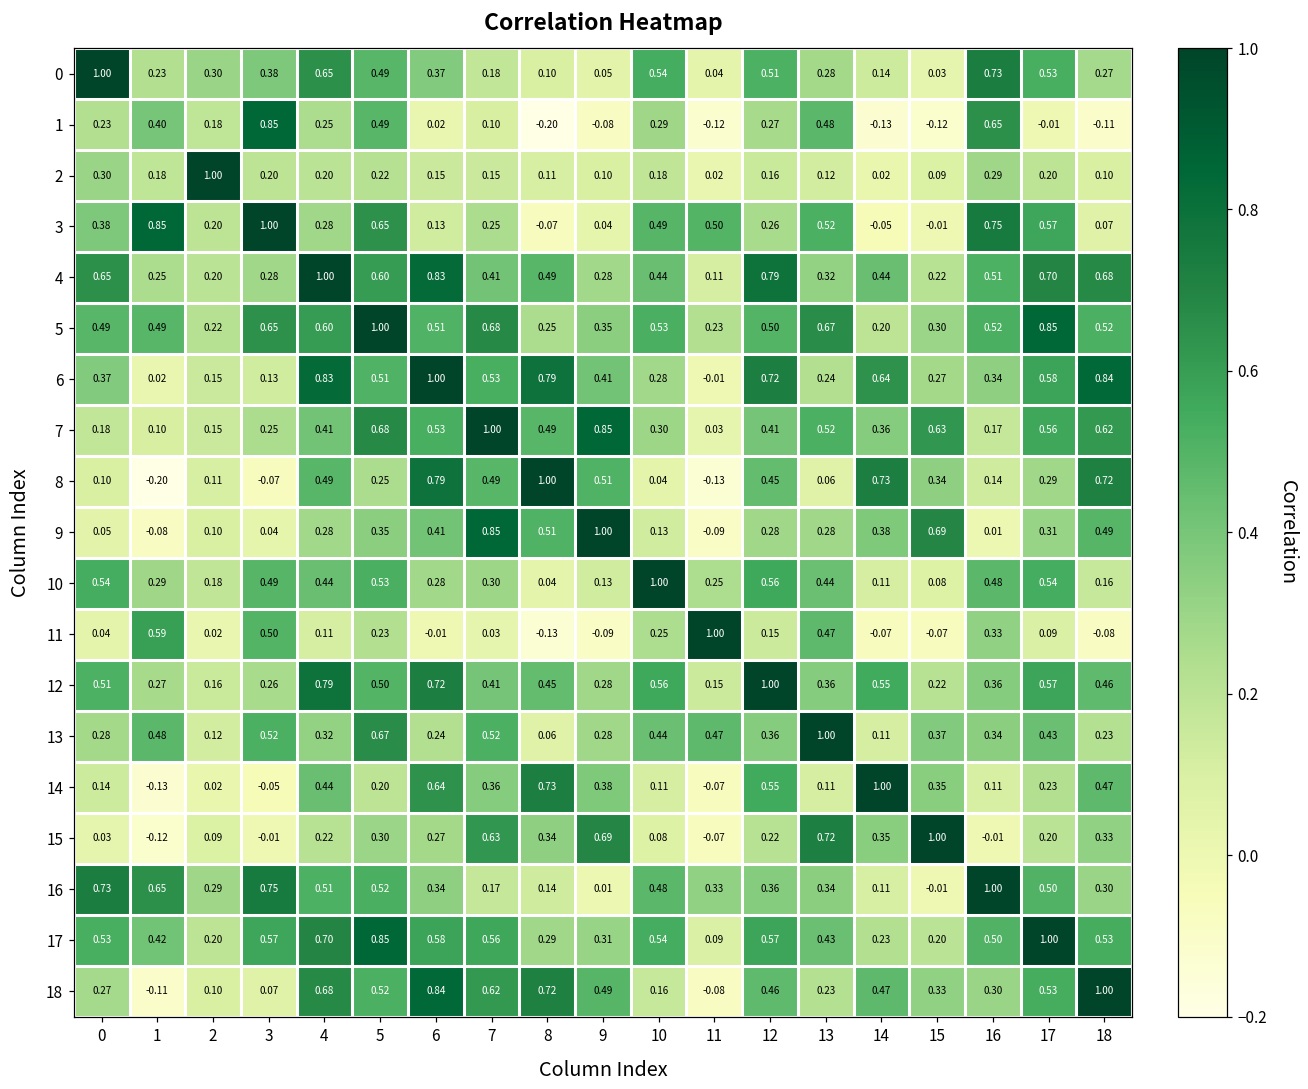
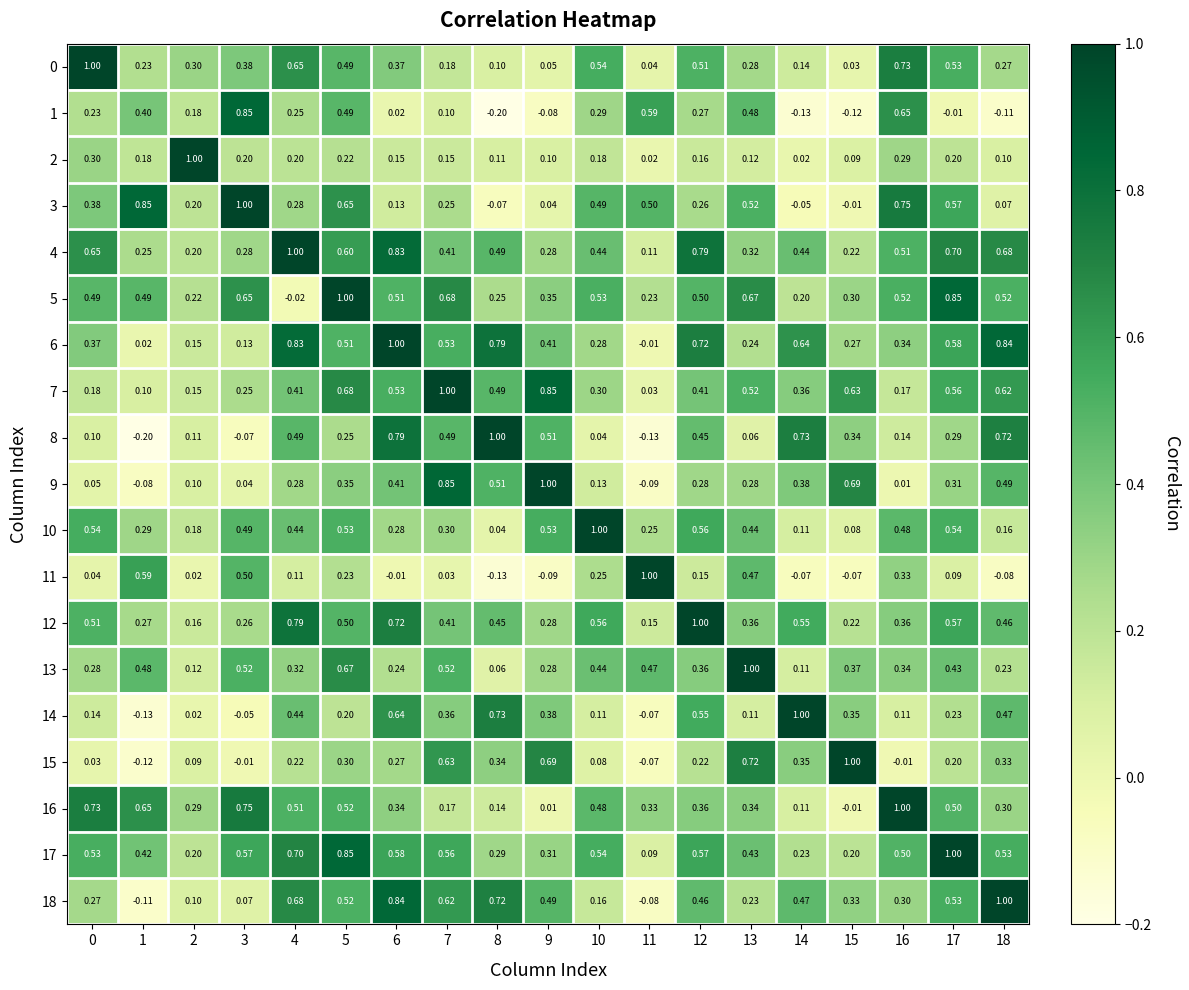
  {
    "1": {
      "0": 0.23,
      "1": 0.40,
      "2": 0.18,
      "3": 0.85,
      "4": 0.25,
      "5": 0.49,
      "6": 0.02,
      "7": 0.10,
      "8": -0.20,
      "9": -0.08,
      "10": 0.29,
-     "11": -0.12,
+     "11": 0.59,
      "12": 0.27,
      "13": 0.48,
      "14": -0.13,
      "15": -0.12,
      "16": 0.65,
      "17": -0.01,
      "18": -0.11
    },
    "5": {
      "0": 0.49,
      "1": 0.49,
      "2": 0.22,
      "3": 0.65,
-     "4": 0.60,
+     "4": -0.02,
      "5": 1.00,
      "6": 0.51,
      "7": 0.68,
      "8": 0.25,
      "9": 0.35,
      "10": 0.53,
      "11": 0.23,
      "12": 0.50,
      "13": 0.67,
      "14": 0.20,
      "15": 0.30,
      "16": 0.52,
      "17": 0.85,
      "18": 0.52
    },
    "10": {
      "0": 0.54,
      "1": 0.29,
      "2": 0.18,
      "3": 0.49,
      "4": 0.44,
      "5": 0.53,
      "6": 0.28,
      "7": 0.30,
      "8": 0.04,
-     "9": 0.13,
+     "9": 0.53,
      "10": 1.00,
      "11": 0.25,
      "12": 0.56,
      "13": 0.44,
      "14": 0.11,
      "15": 0.08,
      "16": 0.48,
      "17": 0.54,
      "18": 0.16
    }
  }
